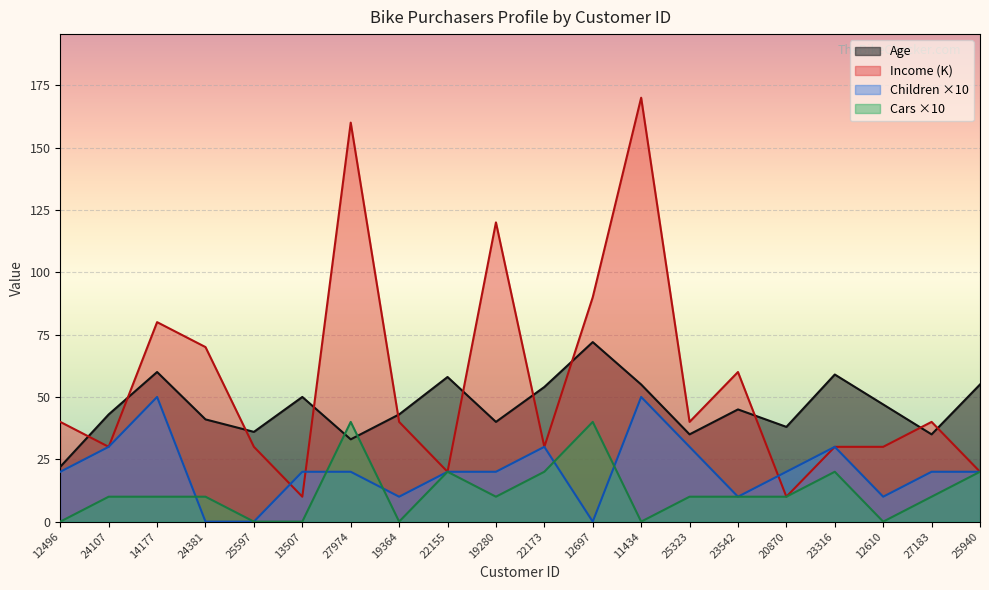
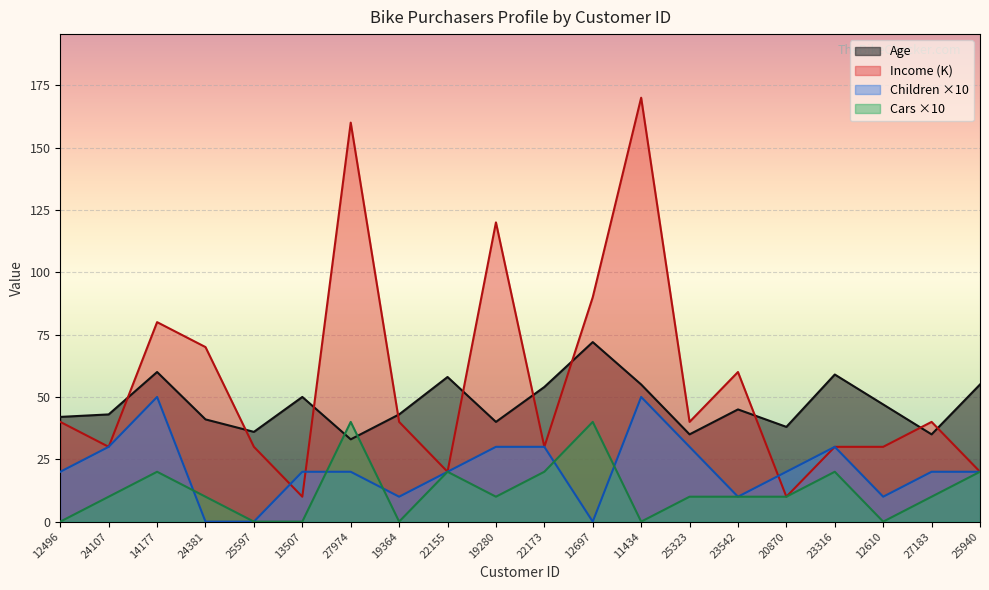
  {
    "Age": {
-     "12496": 22,
+     "12496": 42,
      "24107": 43,
      "14177": 60,
      "24381": 41,
      "25597": 36,
      "13507": 50,
      "27974": 33,
      "19364": 43,
      "22155": 58,
      "19280": 40,
      "22173": 54,
      "12697": 72,
      "11434": 55,
      "25323": 35,
      "23542": 45,
      "20870": 38,
      "23316": 59,
      "12610": 47,
      "27183": 35,
      "25940": 55
    },
    "Income (K)": {
      "12496": 40,
      "14177": 80,
      "24381": 70,
      "25597": 30,
      "13507": 10,
      "27974": 160,
      "19364": 40,
      "19280": 120,
      "12697": 90,
      "11434": 170,
      "25323": 40,
      "23542": 60,
      "12610": 30,
      "27183": 40
    },
    "Children ×10": {
      "12496": 20,
      "14177": 50,
      "24381": 0,
      "13507": 20,
      "27974": 20,
      "19364": 10,
-     "19280": 20,
+     "19280": 30,
      "12697": 0,
      "11434": 50,
      "25323": 30,
      "20870": 20,
      "12610": 10,
      "27183": 20
    },
    "Cars ×10": {
      "12496": 0,
      "24107": 10,
-     "14177": 10,
+     "14177": 20,
      "24381": 10,
      "13507": 0,
      "27974": 40,
      "19364": 0,
      "19280": 10,
      "22173": 20,
      "12697": 40,
      "11434": 0,
      "25323": 10,
      "23316": 20,
      "12610": 0,
      "27183": 10
    }
  }
